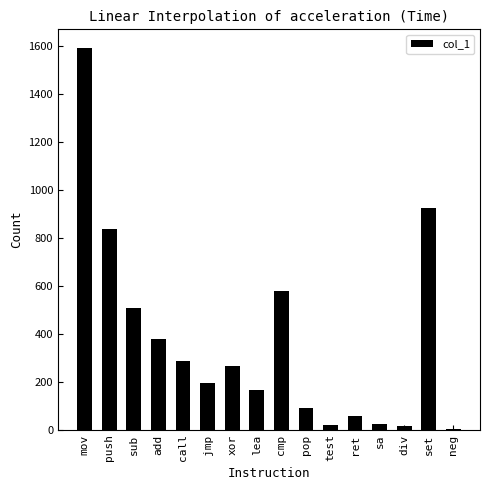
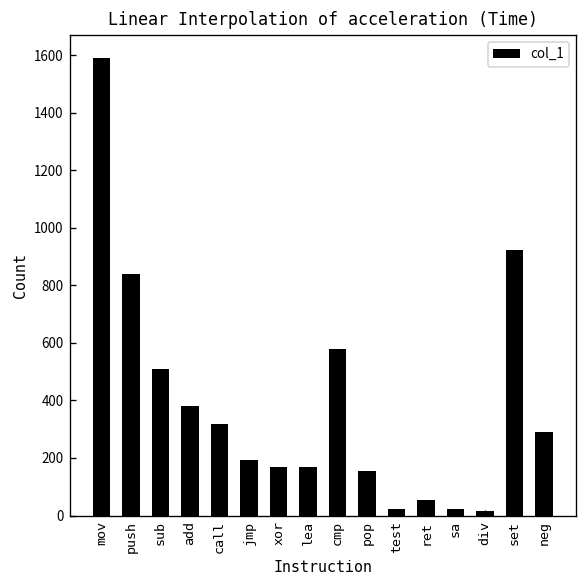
  {
    "mov": 1590,
    "push": 840,
    "sub": 510,
    "add": 380,
-   "call": 280,
+   "call": 320,
    "jmp": 190,
-   "xor": 260,
+   "xor": 170,
    "lea": 170,
    "cmp": 580,
-   "pop": 90,
+   "pop": 160,
    "test": 20,
    "ret": 60,
    "sa": 20,
    "div": 20,
    "set": 920,
-   "neg": 0
+   "neg": 290
  }
